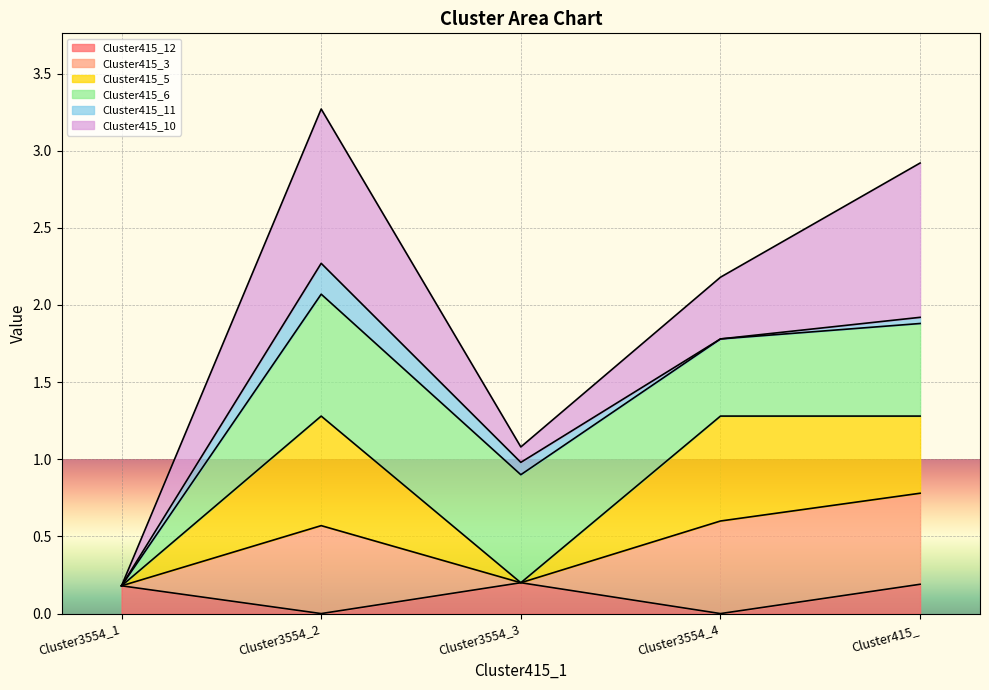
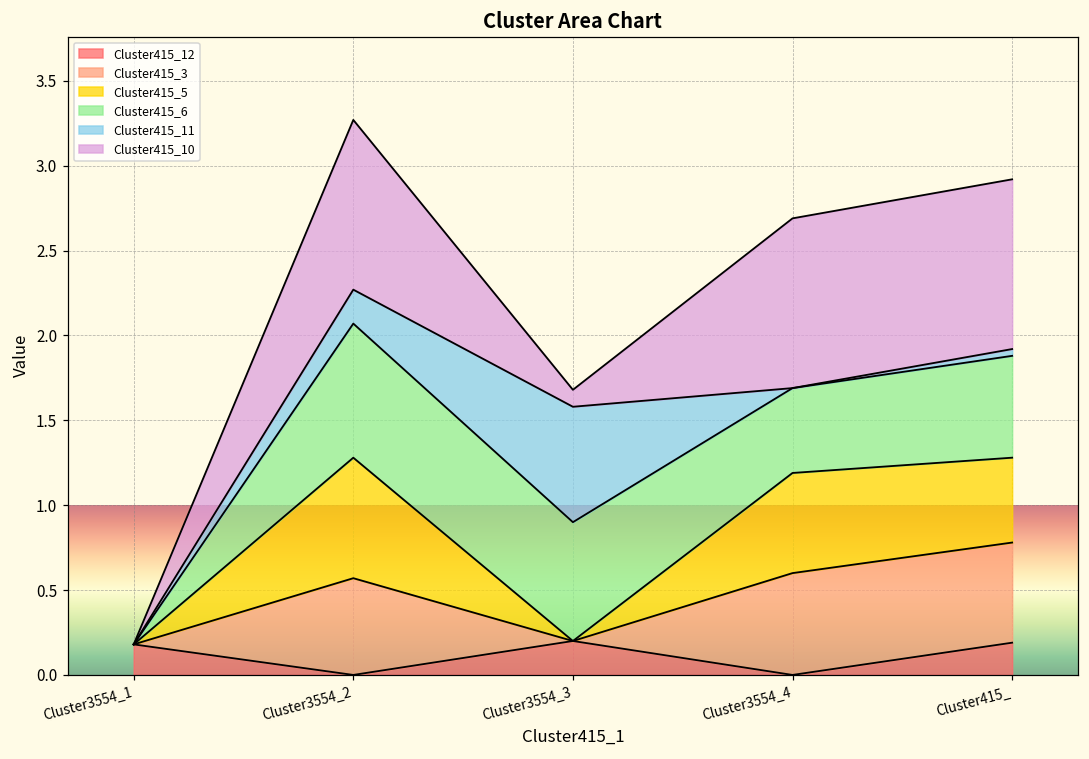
  {
    "Cluster415_5": {
      "Cluster3554_2": 0.71,
-     "Cluster3554_4": 0.68,
+     "Cluster3554_4": 0.59,
      "Cluster415_": 0.50
    },
    "Cluster415_6": {
      "Cluster3554_2": 0.79,
      "Cluster3554_3": 0.70,
      "Cluster415_": 0.60
    },
    "Cluster415_11": {
      "Cluster3554_2": 0.20,
-     "Cluster3554_3": 0.08,
+     "Cluster3554_3": 0.68,
      "Cluster415_": 0.04
    },
    "Cluster415_10": {
      "Cluster3554_2": 1.0,
      "Cluster3554_3": 0.1,
-     "Cluster3554_4": 0.4,
+     "Cluster3554_4": 1.0,
      "Cluster415_": 1.0
    }
  }
